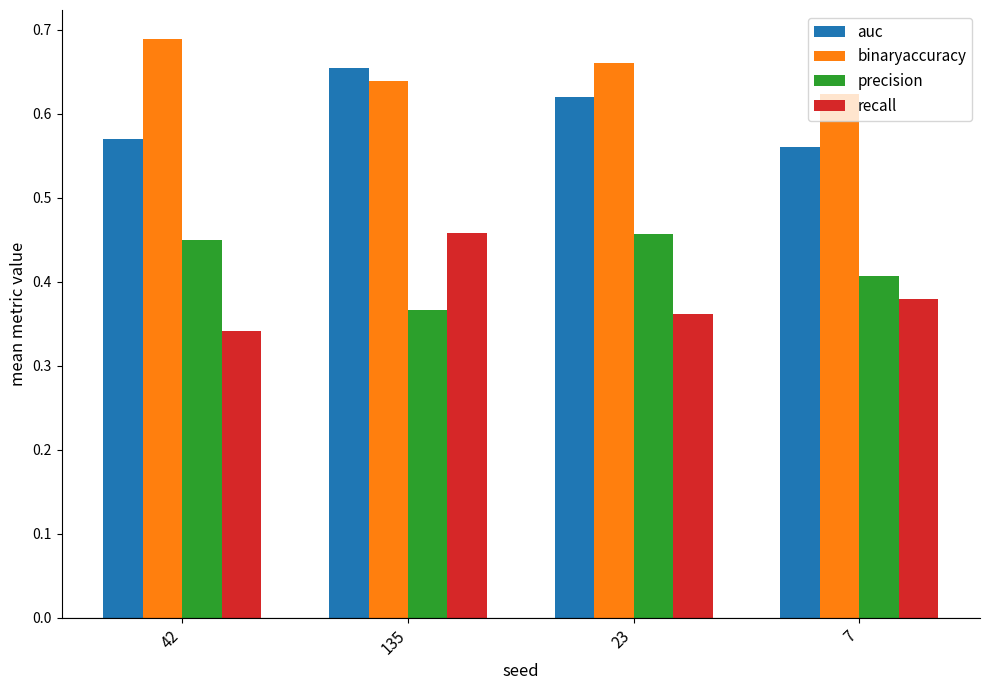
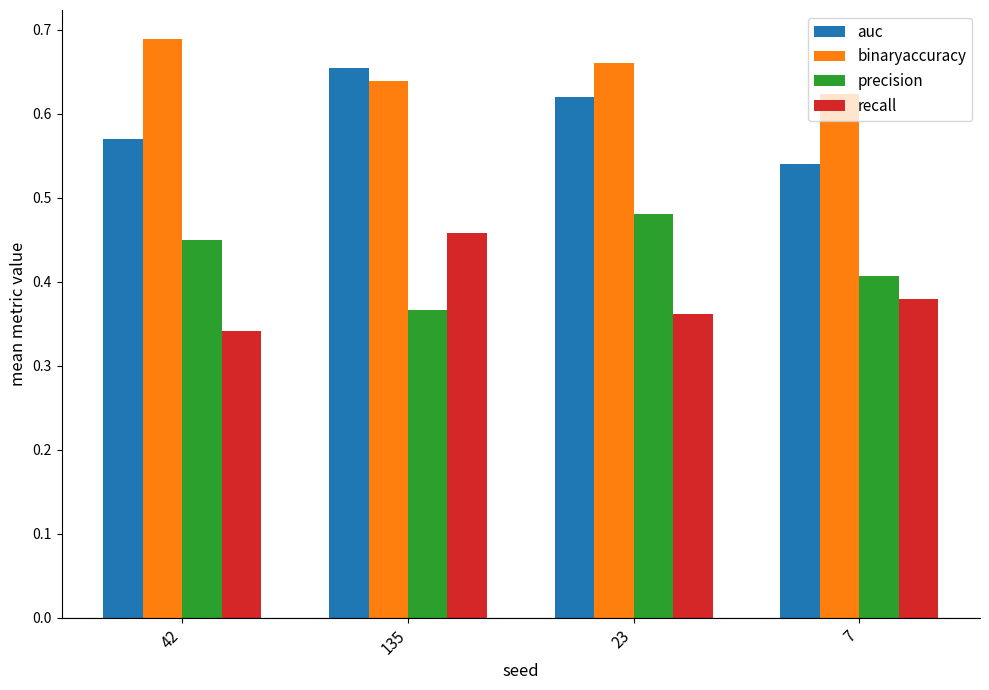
  {
    "auc": {
      "42": 0.57,
      "135": 0.65,
      "23": 0.62,
-     "7": 0.56
+     "7": 0.54
    },
    "binaryaccuracy": {
      "42": 0.69,
      "135": 0.64,
      "23": 0.66
    },
    "precision": {
      "42": 0.45,
      "135": 0.37,
-     "23": 0.46,
+     "23": 0.48,
      "7": 0.41
    },
    "recall": {
      "42": 0.34,
      "135": 0.46,
      "23": 0.36,
      "7": 0.38
    }
  }
